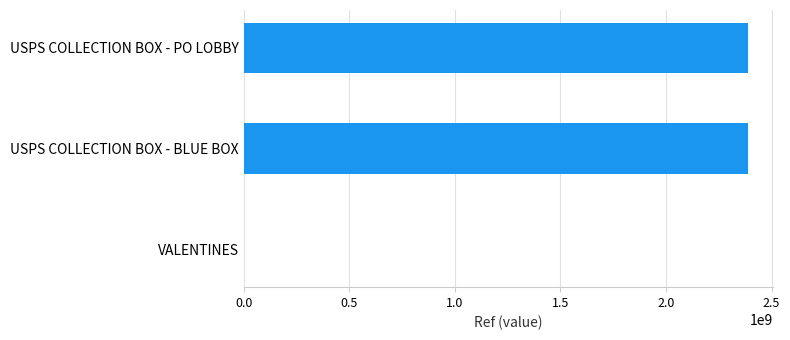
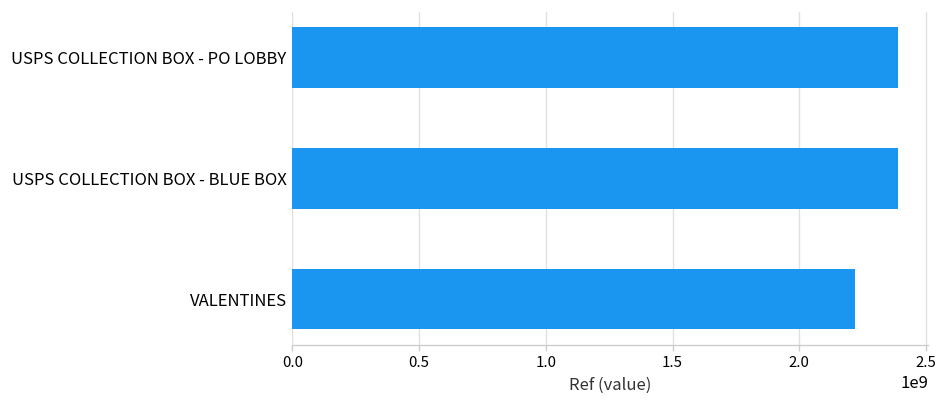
  {
    "USPS COLLECTION BOX - PO LOBBY": 2390000000,
    "USPS COLLECTION BOX - BLUE BOX": 2390000000,
-   "VALENTINES": 0
+   "VALENTINES": 2220000000
  }
